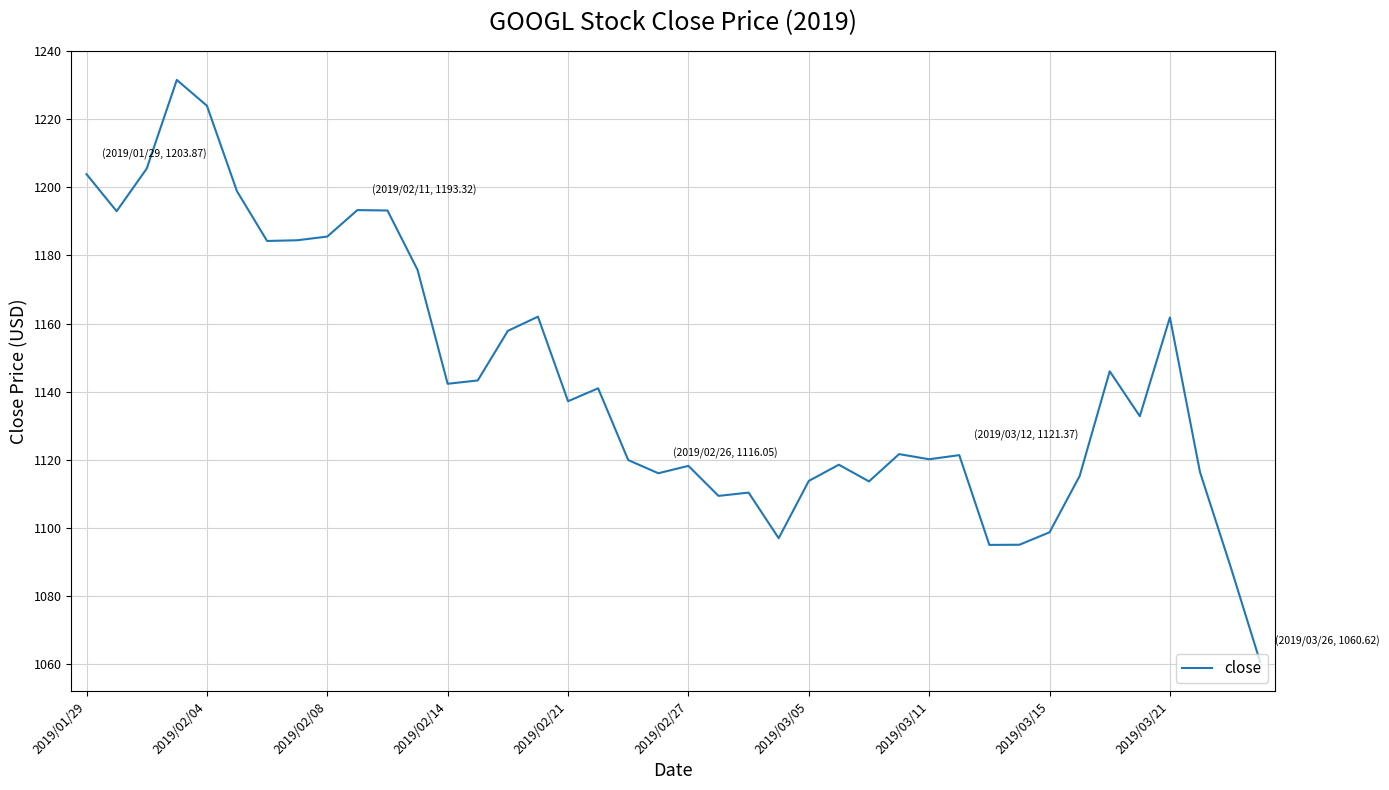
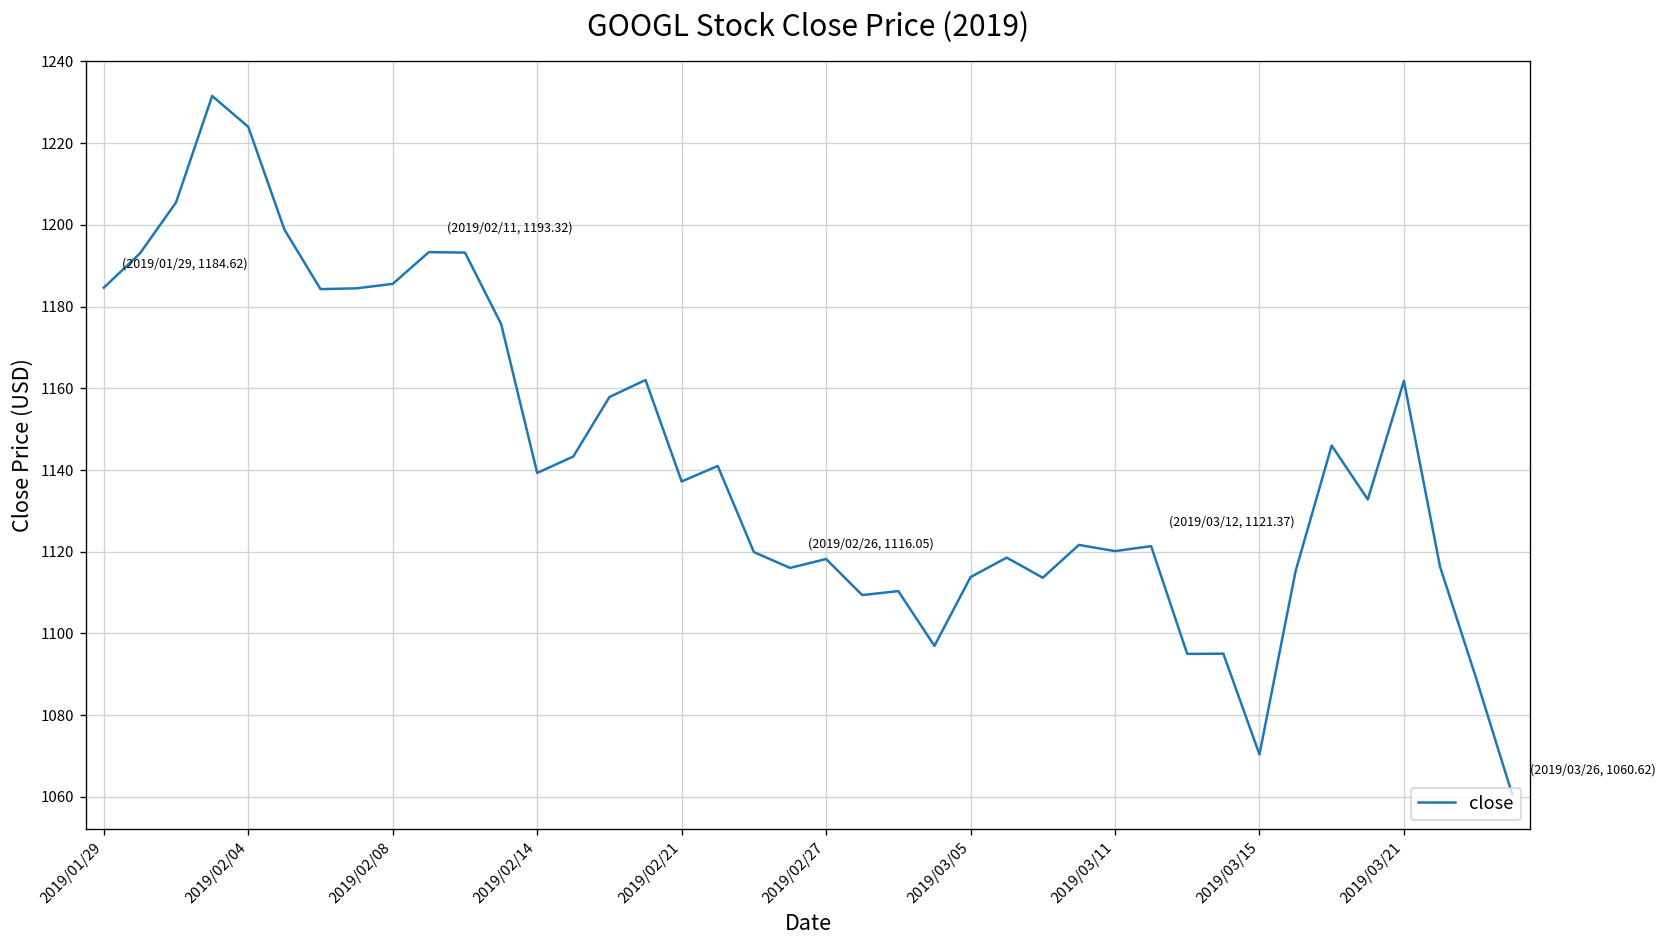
  {
-   "2019/01/29": 1203.87,
-   "2019/02/14": 1142,
-   "2019/03/15": 1099
+   "2019/01/29": 1184.62,
+   "2019/02/14": 1139,
+   "2019/03/15": 1070
  }
